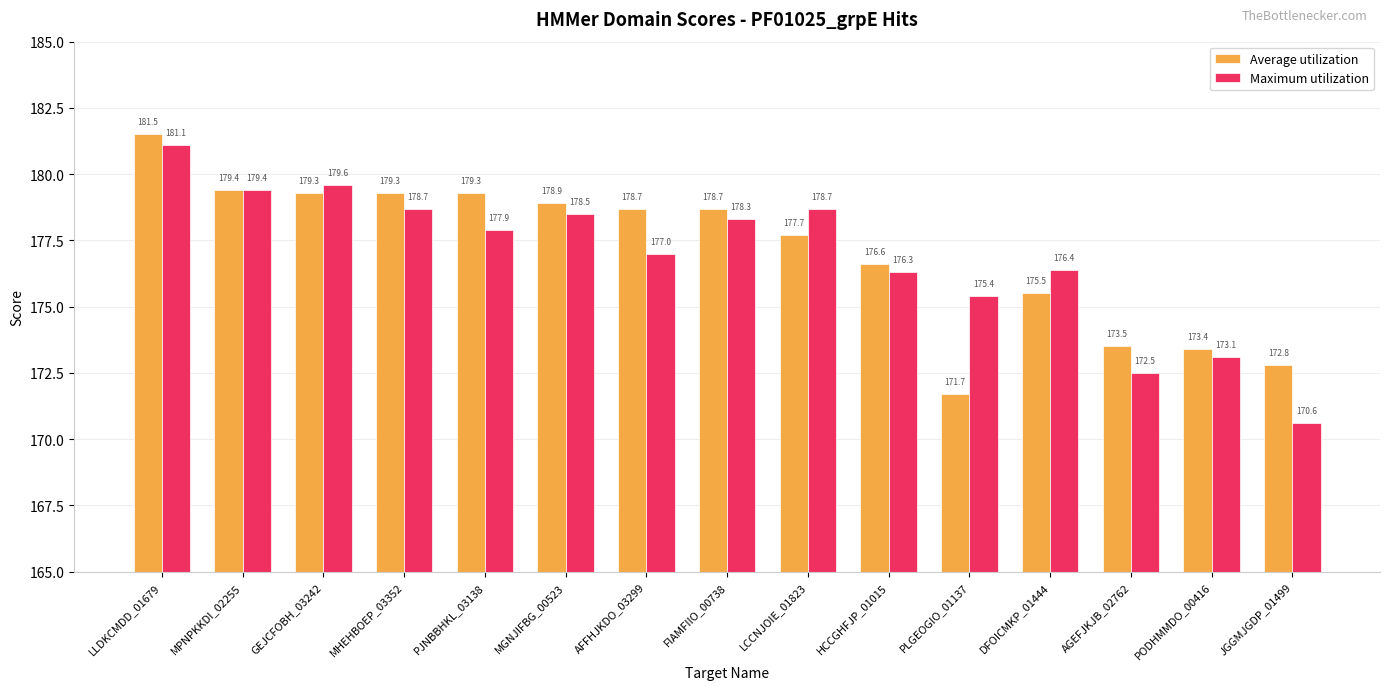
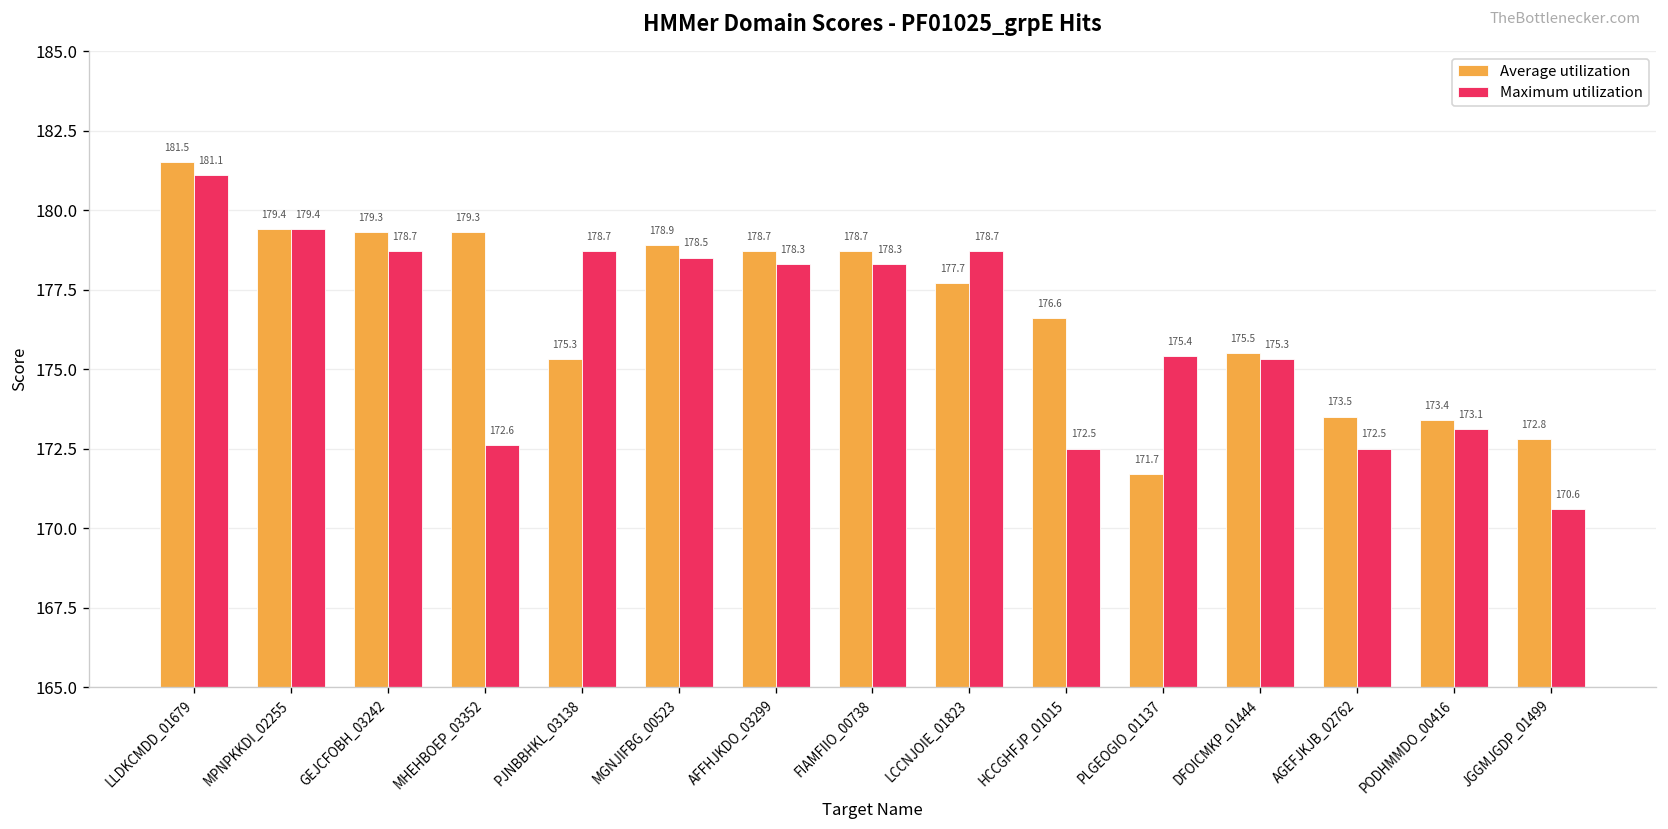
  {
    "Average utilization": {
      "LLDKCMDD_01679": 181.5,
      "MPNPKKDI_02255": 179.4,
      "GEJCFOBH_03242": 179.3,
      "MHEHBOEP_03352": 179.3,
-     "PJNBBHKL_03138": 179.3,
+     "PJNBBHKL_03138": 175.3,
      "MGNJIFBG_00523": 178.9,
      "AFFHJKDO_03299": 178.7,
      "FIAMFIIO_00738": 178.7,
      "LCCNJOIE_01823": 177.7,
      "HCCGHFJP_01015": 176.6,
      "PLGEOGIO_01137": 171.7,
      "DFOICMKP_01444": 175.5,
      "AGEFJKJB_02762": 173.5,
      "PODHMMDO_00416": 173.4,
      "JGGMJGDP_01499": 172.8
    },
    "Maximum utilization": {
      "LLDKCMDD_01679": 181.1,
      "MPNPKKDI_02255": 179.4,
-     "GEJCFOBH_03242": 179.6,
-     "MHEHBOEP_03352": 178.7,
-     "PJNBBHKL_03138": 177.9,
+     "GEJCFOBH_03242": 178.7,
+     "MHEHBOEP_03352": 172.6,
+     "PJNBBHKL_03138": 178.7,
      "MGNJIFBG_00523": 178.5,
-     "AFFHJKDO_03299": 177.0,
+     "AFFHJKDO_03299": 178.3,
      "FIAMFIIO_00738": 178.3,
      "LCCNJOIE_01823": 178.7,
-     "HCCGHFJP_01015": 176.3,
+     "HCCGHFJP_01015": 172.5,
      "PLGEOGIO_01137": 175.4,
-     "DFOICMKP_01444": 176.4,
+     "DFOICMKP_01444": 175.3,
      "AGEFJKJB_02762": 172.5,
      "PODHMMDO_00416": 173.1,
      "JGGMJGDP_01499": 170.6
    }
  }
